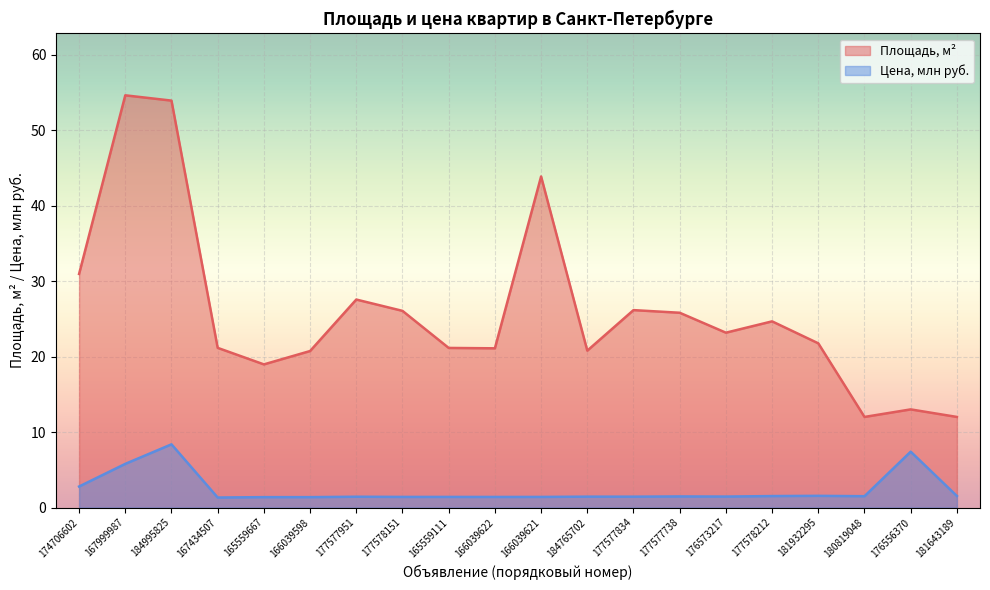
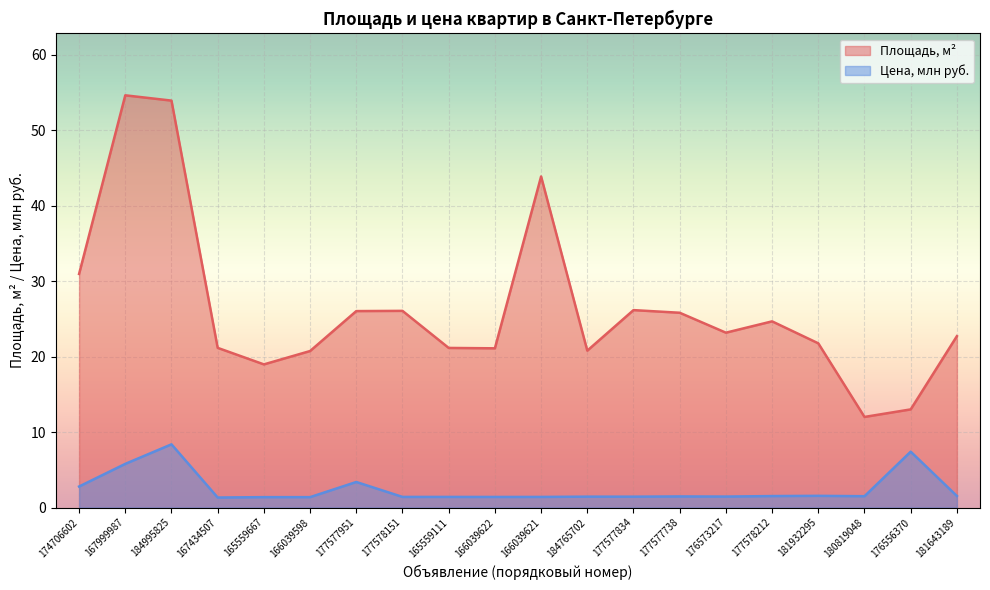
  {
    "Площадь, м²": {
      "174706602": 31,
      "167999987": 55,
      "184995825": 54,
      "167434507": 21,
      "165559667": 19,
      "166039598": 21,
-     "177577951": 28,
+     "177577951": 26,
      "177578151": 26,
      "165559111": 21,
      "166039622": 21,
      "166039621": 44,
      "184765702": 21,
      "177577834": 26,
      "177577738": 26,
      "176573217": 23,
      "177578212": 25,
      "181932295": 22,
      "180819048": 12,
      "176556370": 13,
-     "181643189": 12
+     "181643189": 23
    },
    "Цена, млн руб.": {
      "174706602": 3,
      "167999987": 6,
      "184995825": 8,
      "167434507": 1,
      "165559667": 1,
      "166039598": 1,
-     "177577951": 1,
+     "177577951": 3,
      "177578151": 1,
      "165559111": 1,
      "166039622": 1,
      "166039621": 1,
      "184765702": 1,
      "177577834": 1,
      "177577738": 1,
      "176573217": 1,
      "177578212": 2,
      "181932295": 2,
      "180819048": 2,
      "176556370": 7,
      "181643189": 2
    }
  }
